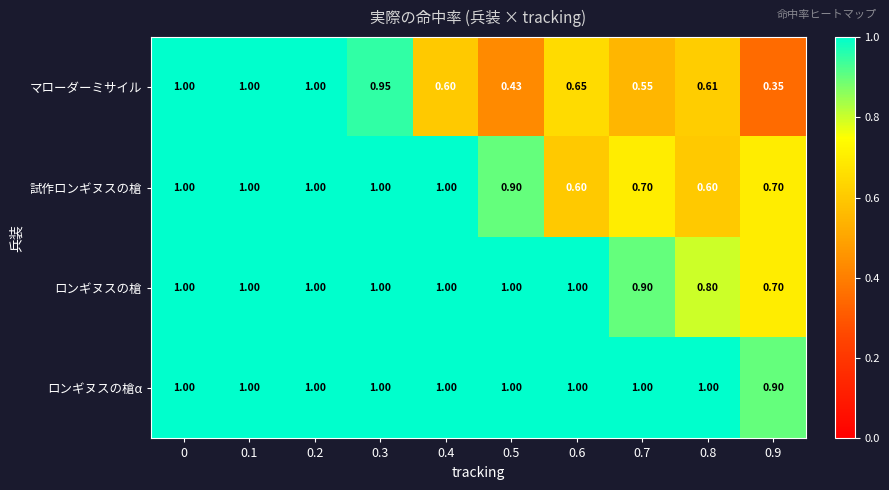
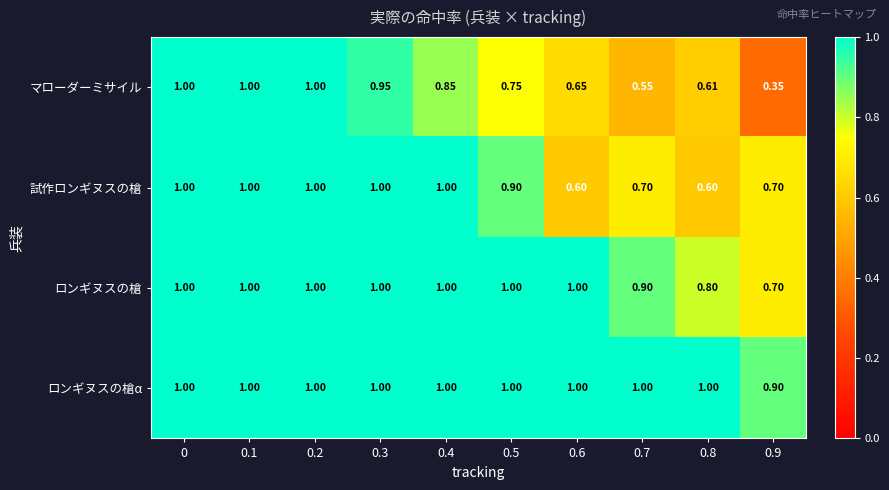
  {
    "マローダーミサイル": {
      "0": 1.00,
      "0.1": 1.00,
      "0.2": 1.00,
      "0.3": 0.95,
-     "0.4": 0.60,
-     "0.5": 0.43,
+     "0.4": 0.85,
+     "0.5": 0.75,
      "0.6": 0.65,
      "0.7": 0.55,
      "0.8": 0.61,
      "0.9": 0.35
    },
    "試作ロンギヌスの槍": {
      "0": 1.00,
      "0.1": 1.00,
      "0.2": 1.00,
      "0.3": 1.00,
      "0.4": 1.00,
      "0.5": 0.90,
      "0.6": 0.60,
      "0.7": 0.70,
      "0.8": 0.60,
      "0.9": 0.70
    },
    "ロンギヌスの槍": {
      "0": 1.00,
      "0.1": 1.00,
      "0.2": 1.00,
      "0.3": 1.00,
      "0.4": 1.00,
      "0.5": 1.00,
      "0.6": 1.00,
      "0.7": 0.90,
      "0.8": 0.80,
      "0.9": 0.70
    },
    "ロンギヌスの槍α": {
      "0": 1.00,
      "0.1": 1.00,
      "0.2": 1.00,
      "0.3": 1.00,
      "0.4": 1.00,
      "0.5": 1.00,
      "0.6": 1.00,
      "0.7": 1.00,
      "0.8": 1.00,
      "0.9": 0.90
    }
  }
